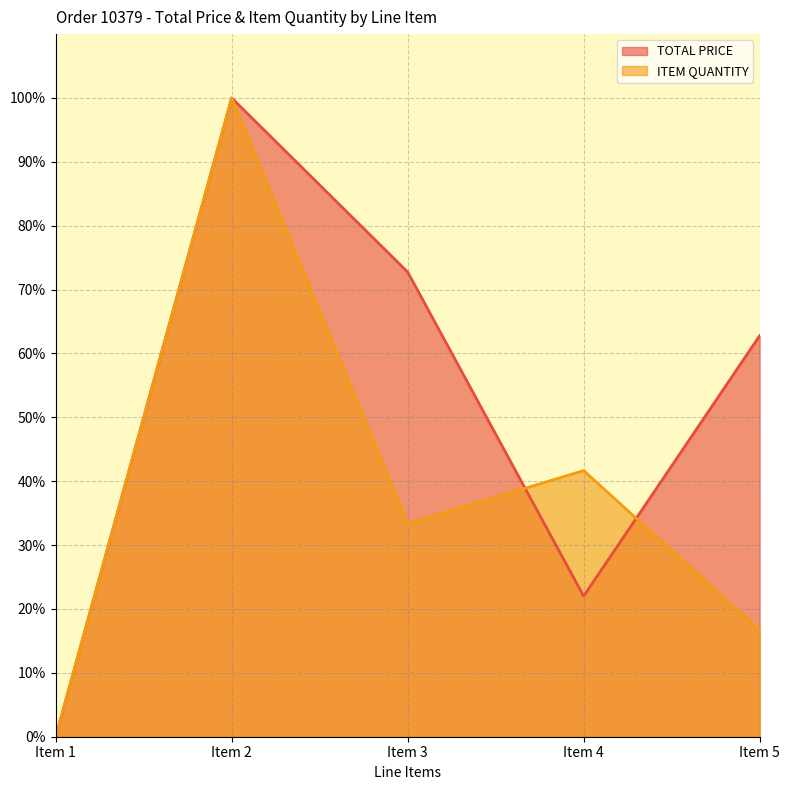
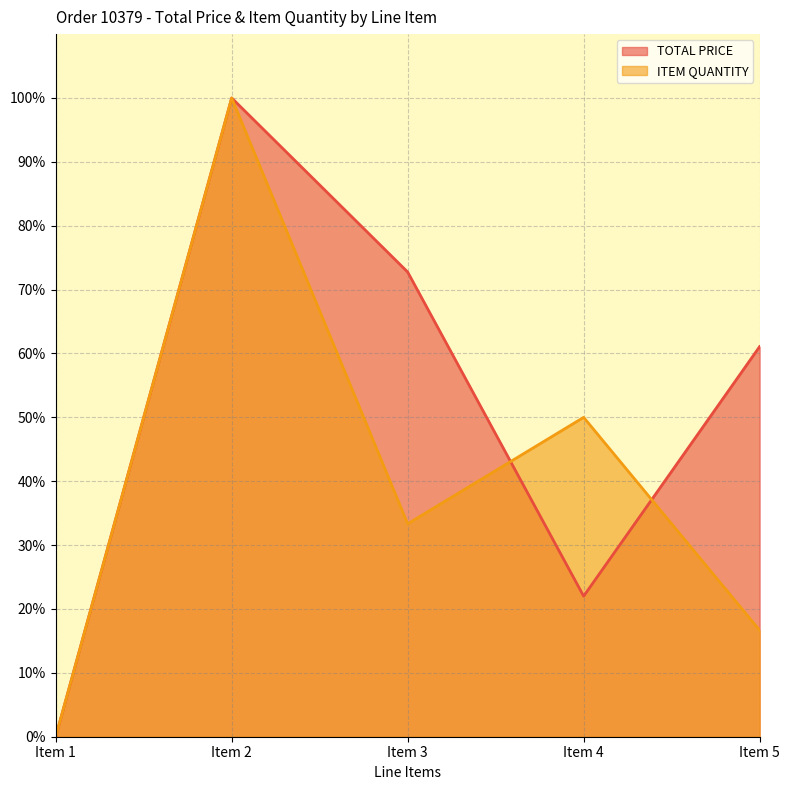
  {
    "TOTAL PRICE": {
      "Item 3": "73%",
      "Item 4": "22%",
-     "Item 5": "63%"
+     "Item 5": "61%"
    },
    "ITEM QUANTITY": {
      "Item 3": "33%",
-     "Item 4": "42%",
+     "Item 4": "50%",
      "Item 5": "17%"
    }
  }
